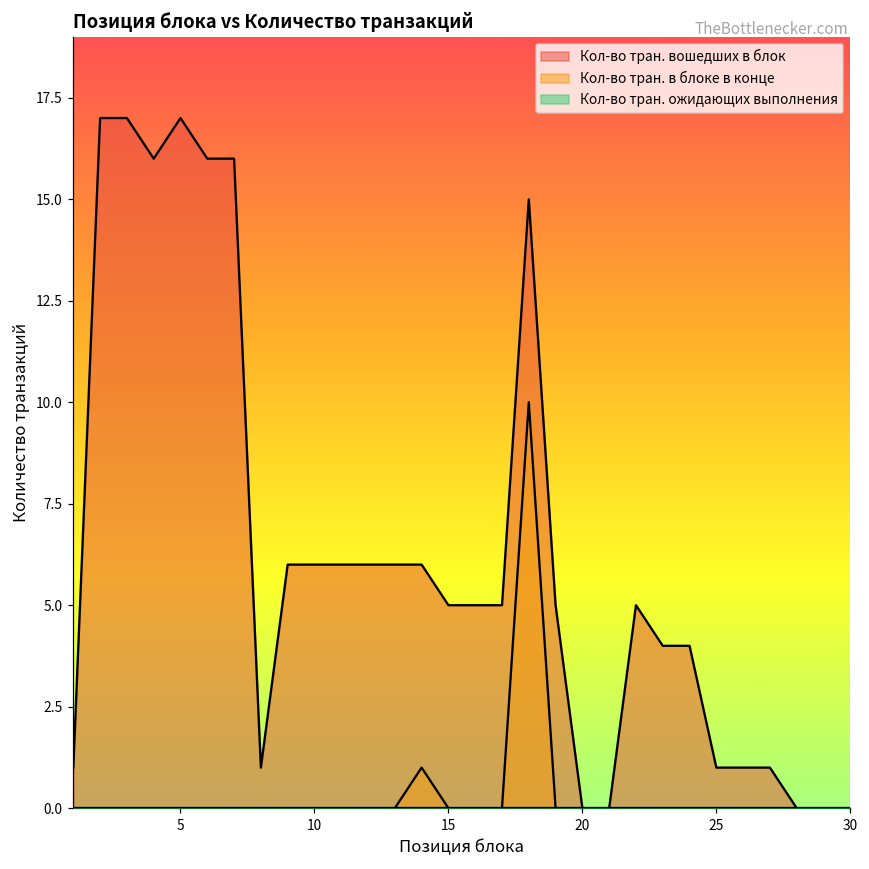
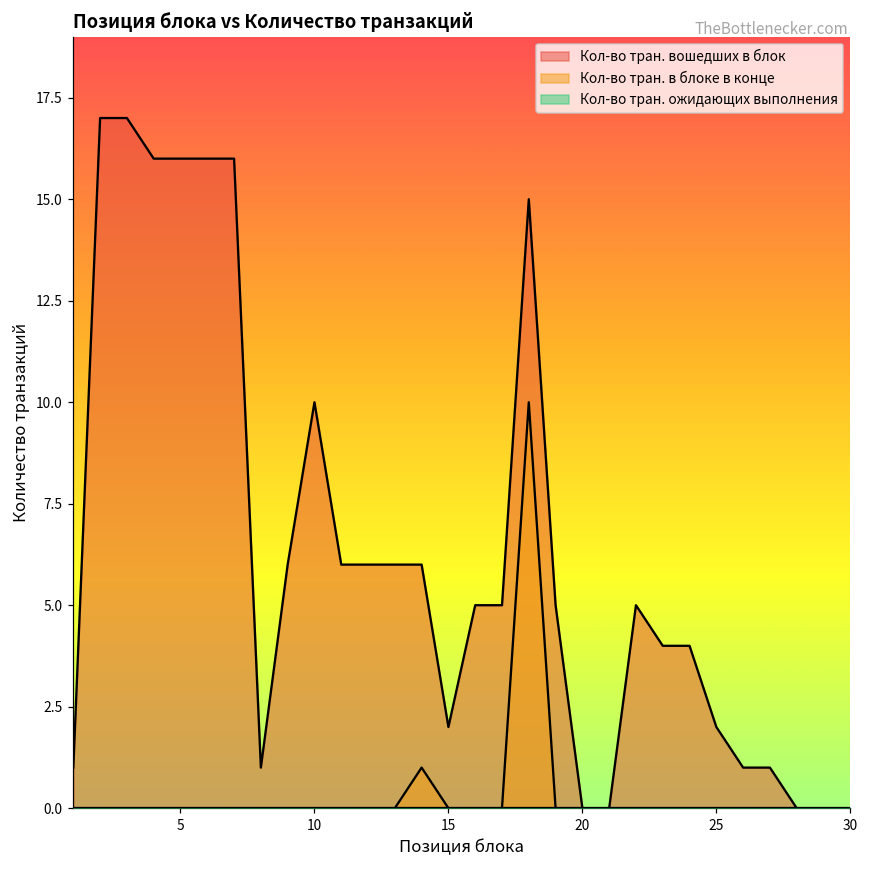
  {
    "Кол-во тран. вошедших в блок": {
-     "5": 17,
-     "10": 6,
-     "15": 5,
-     "25": 1
+     "5": 16,
+     "10": 10,
+     "15": 2,
+     "25": 2
    }
  }
